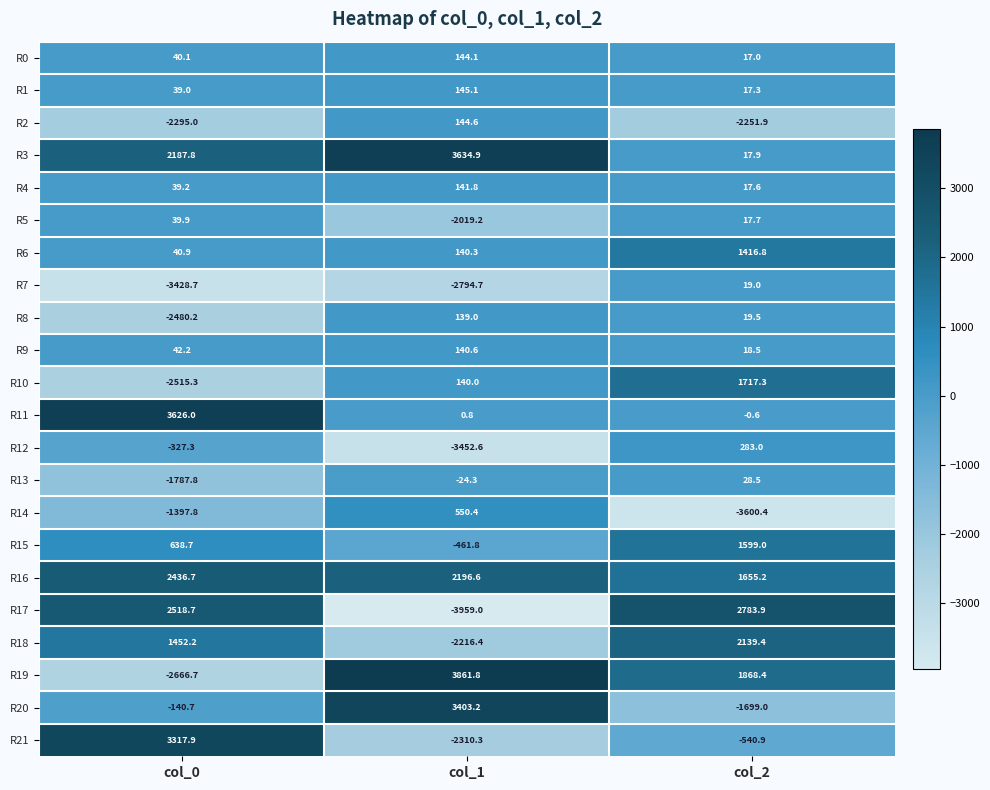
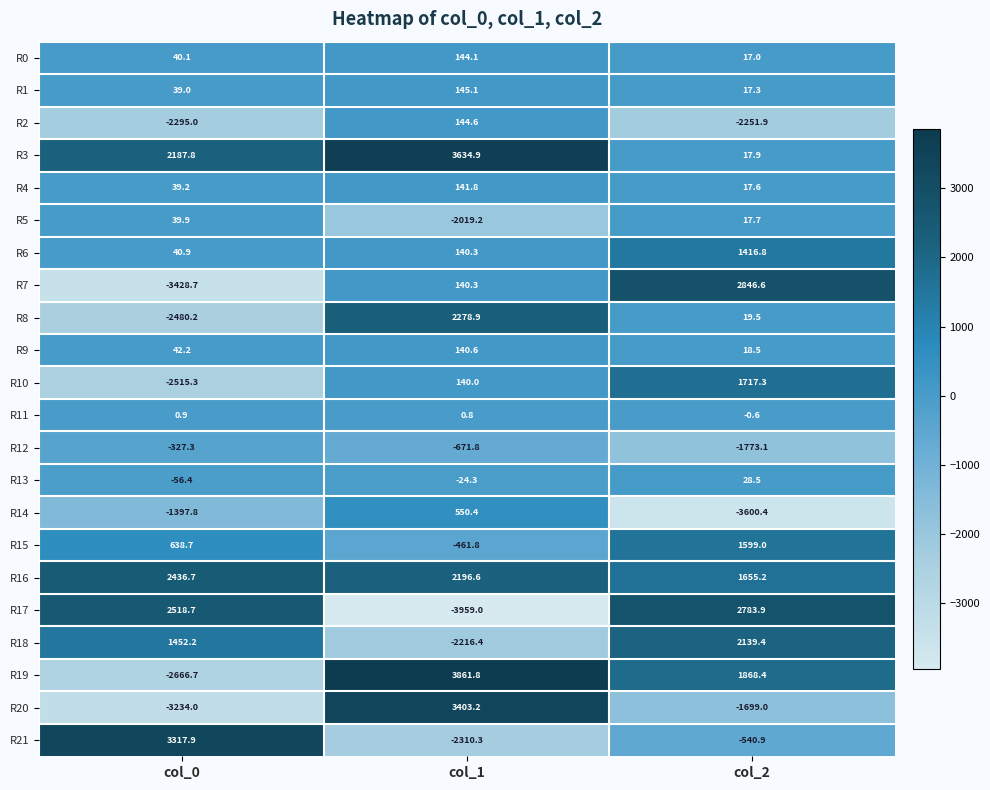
  {
    "R0": {
      "col_0": 40.1,
      "col_1": 144.1,
      "col_2": 17.0
    },
    "R1": {
      "col_0": 39.0,
      "col_1": 145.1,
      "col_2": 17.3
    },
    "R2": {
      "col_0": -2295.0,
      "col_1": 144.6,
      "col_2": -2251.9
    },
    "R3": {
      "col_0": 2187.8,
      "col_1": 3634.9,
      "col_2": 17.9
    },
    "R4": {
      "col_0": 39.2,
      "col_1": 141.8,
      "col_2": 17.6
    },
    "R5": {
      "col_0": 39.9,
      "col_1": -2019.2,
      "col_2": 17.7
    },
    "R6": {
      "col_0": 40.9,
      "col_1": 140.3,
      "col_2": 1416.8
    },
    "R7": {
      "col_0": -3428.7,
-     "col_1": -2794.7,
-     "col_2": 19.0
+     "col_1": 140.3,
+     "col_2": 2846.6
    },
    "R8": {
      "col_0": -2480.2,
-     "col_1": 139.0,
+     "col_1": 2278.9,
      "col_2": 19.5
    },
    "R9": {
      "col_0": 42.2,
      "col_1": 140.6,
      "col_2": 18.5
    },
    "R10": {
      "col_0": -2515.3,
      "col_1": 140.0,
      "col_2": 1717.3
    },
    "R11": {
-     "col_0": 3626.0,
+     "col_0": 0.9,
      "col_1": 0.8,
      "col_2": -0.6
    },
    "R12": {
      "col_0": -327.3,
-     "col_1": -3452.6,
-     "col_2": 283.0
+     "col_1": -671.8,
+     "col_2": -1773.1
    },
    "R13": {
-     "col_0": -1787.8,
+     "col_0": -56.4,
      "col_1": -24.3,
      "col_2": 28.5
    },
    "R14": {
      "col_0": -1397.8,
      "col_1": 550.4,
      "col_2": -3600.4
    },
    "R15": {
      "col_0": 638.7,
      "col_1": -461.8,
      "col_2": 1599.0
    },
    "R16": {
      "col_0": 2436.7,
      "col_1": 2196.6,
      "col_2": 1655.2
    },
    "R17": {
      "col_0": 2518.7,
      "col_1": -3959.0,
      "col_2": 2783.9
    },
    "R18": {
      "col_0": 1452.2,
      "col_1": -2216.4,
      "col_2": 2139.4
    },
    "R19": {
      "col_0": -2666.7,
      "col_1": 3861.8,
      "col_2": 1868.4
    },
    "R20": {
-     "col_0": -140.7,
+     "col_0": -3234.0,
      "col_1": 3403.2,
      "col_2": -1699.0
    },
    "R21": {
      "col_0": 3317.9,
      "col_1": -2310.3,
      "col_2": -540.9
    }
  }
